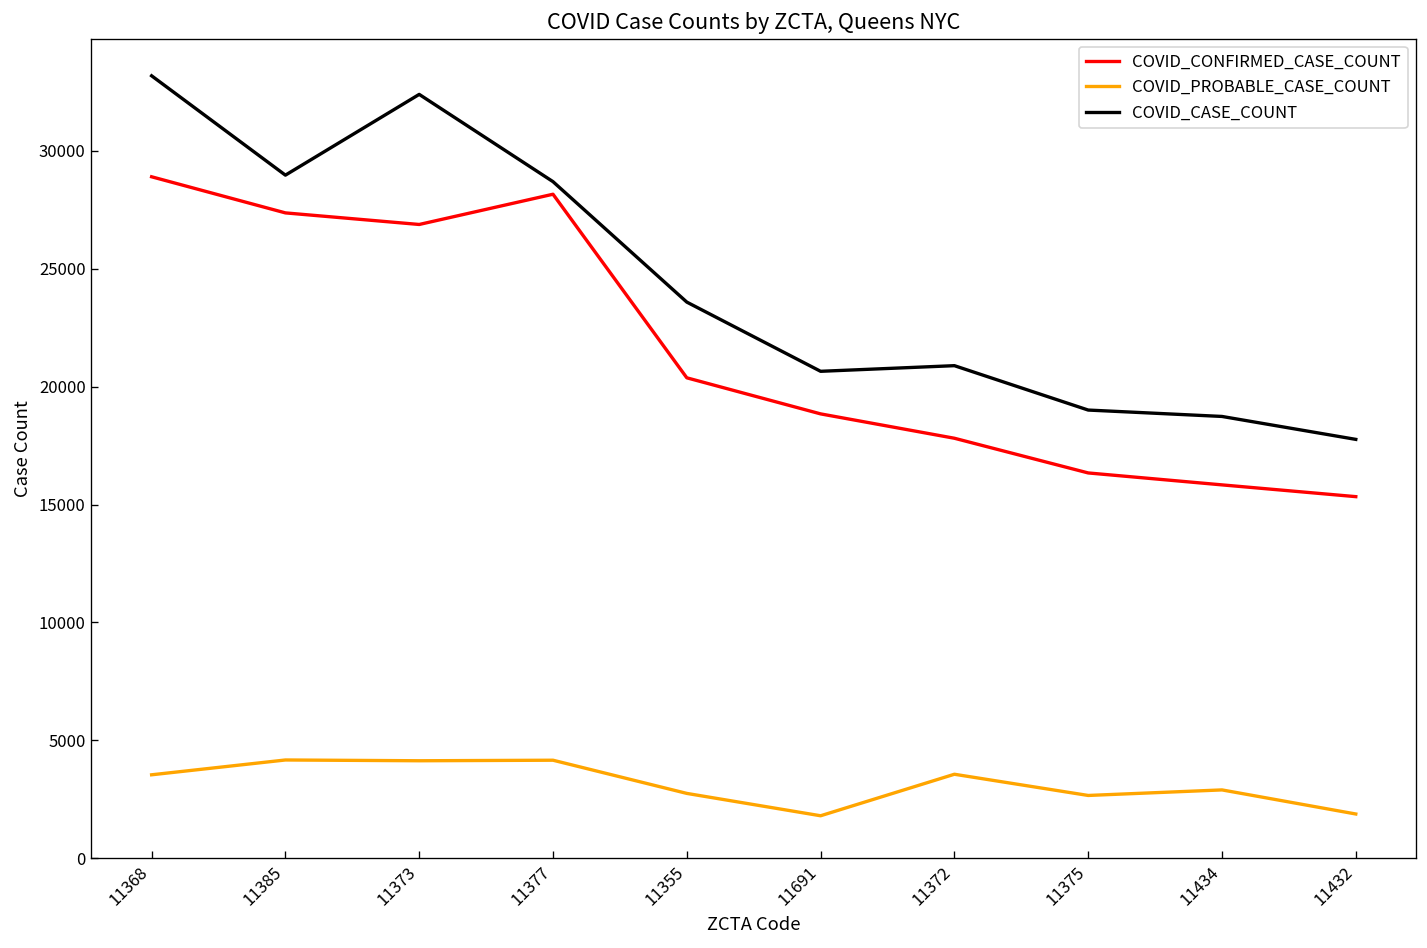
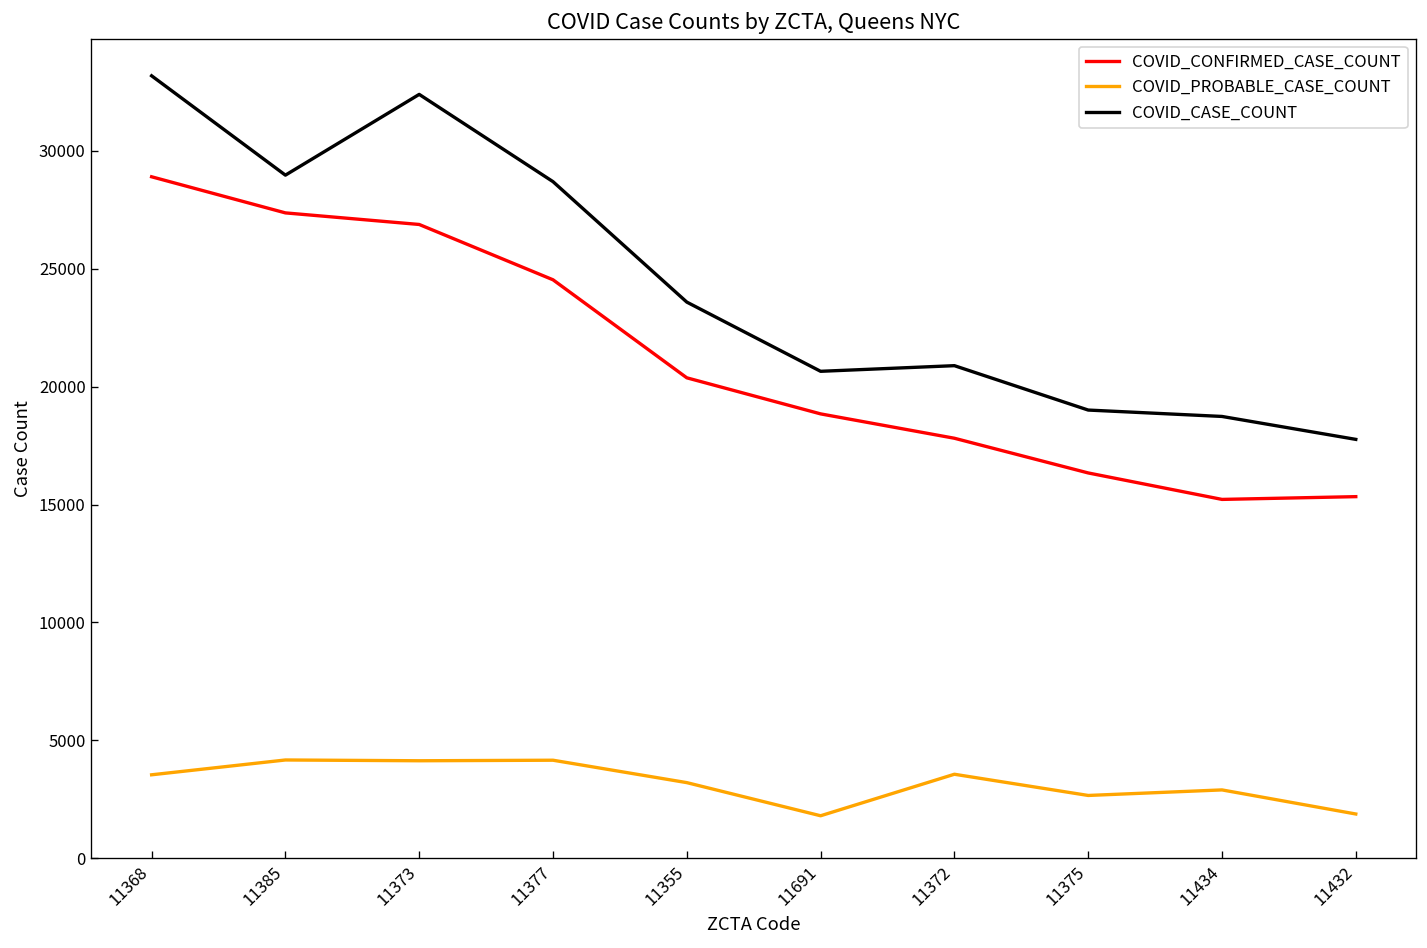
  {
    "COVID_CONFIRMED_CASE_COUNT": {
      "11368": 28900,
      "11385": 27400,
      "11373": 26900,
-     "11377": 28200,
+     "11377": 24500,
      "11355": 20400,
      "11691": 18800,
      "11372": 17800,
      "11375": 16300,
-     "11434": 15800,
+     "11434": 15200,
      "11432": 15300
    },
    "COVID_PROBABLE_CASE_COUNT": {
      "11368": 3500,
      "11385": 4200,
      "11373": 4100,
      "11377": 4200,
-     "11355": 2800,
+     "11355": 3200,
      "11691": 1800,
      "11372": 3600,
      "11375": 2700,
      "11434": 2900,
      "11432": 1900
    },
    "COVID_CASE_COUNT": {
      "11368": 33200,
      "11385": 29000,
      "11373": 32400,
      "11377": 28700,
      "11355": 23600,
      "11691": 20600,
      "11372": 20900,
      "11375": 19000,
      "11434": 18700,
      "11432": 17800
    }
  }
